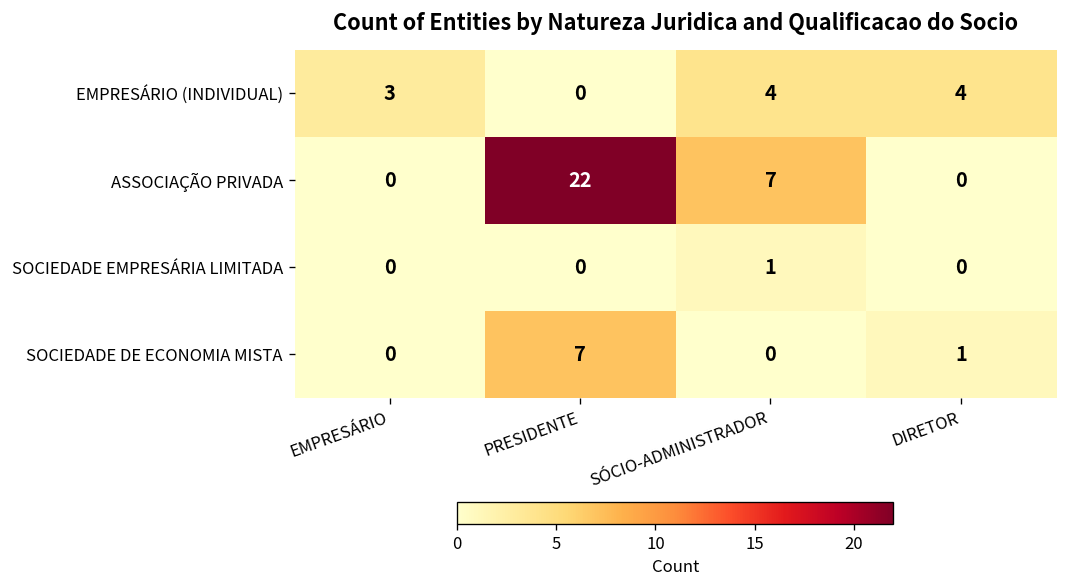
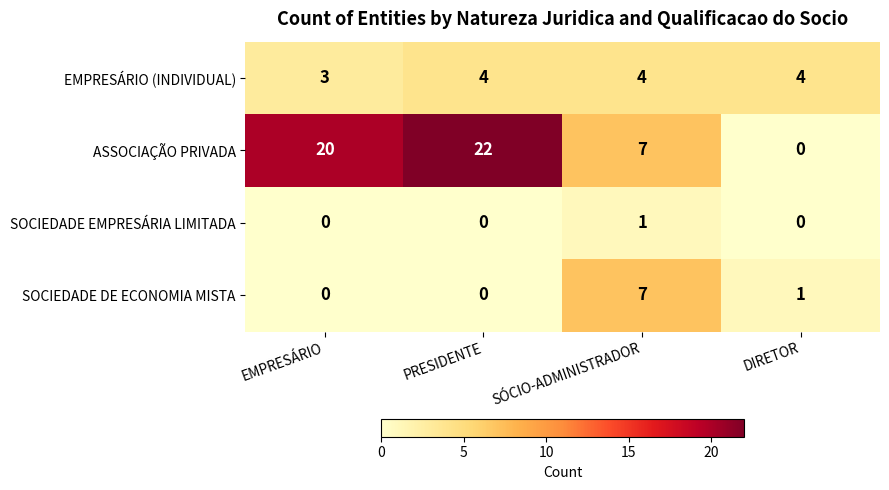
  {
    "EMPRESÁRIO (INDIVIDUAL)": {
      "EMPRESÁRIO": 3,
-     "PRESIDENTE": 0,
+     "PRESIDENTE": 4,
      "SÓCIO-ADMINISTRADOR": 4,
      "DIRETOR": 4
    },
    "ASSOCIAÇÃO PRIVADA": {
-     "EMPRESÁRIO": 0,
+     "EMPRESÁRIO": 20,
      "PRESIDENTE": 22,
      "SÓCIO-ADMINISTRADOR": 7,
      "DIRETOR": 0
    },
    "SOCIEDADE EMPRESÁRIA LIMITADA": {
      "EMPRESÁRIO": 0,
      "PRESIDENTE": 0,
      "SÓCIO-ADMINISTRADOR": 1,
      "DIRETOR": 0
    },
    "SOCIEDADE DE ECONOMIA MISTA": {
      "EMPRESÁRIO": 0,
-     "PRESIDENTE": 7,
-     "SÓCIO-ADMINISTRADOR": 0,
+     "PRESIDENTE": 0,
+     "SÓCIO-ADMINISTRADOR": 7,
      "DIRETOR": 1
    }
  }
